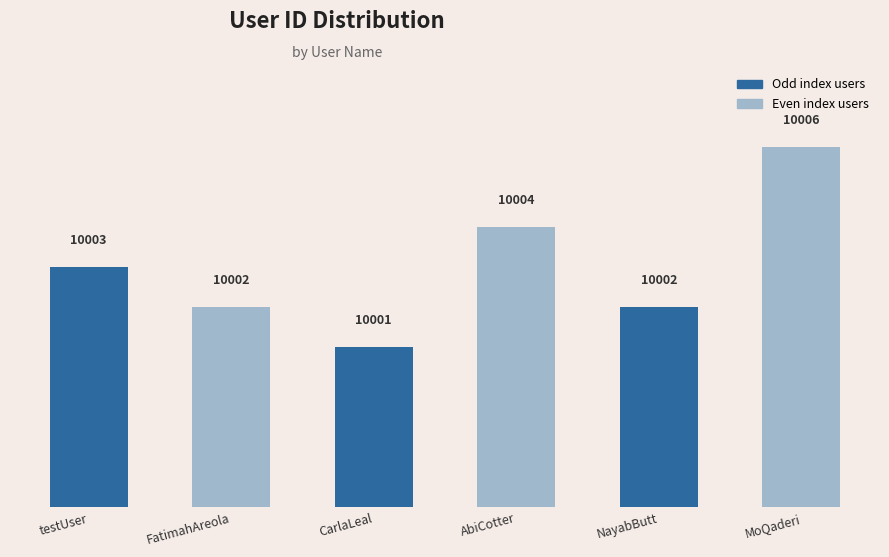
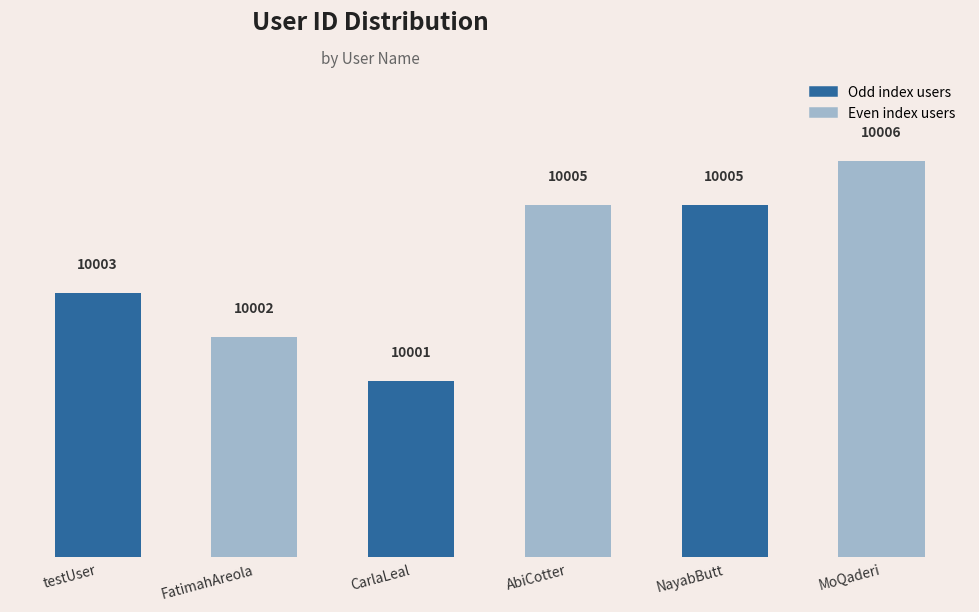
  {
    "testUser": 10003,
    "FatimahAreola": 10002,
    "CarlaLeal": 10001,
-   "AbiCotter": 10004,
-   "NayabButt": 10002,
+   "AbiCotter": 10005,
+   "NayabButt": 10005,
    "MoQaderi": 10006
  }
